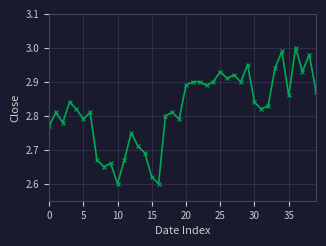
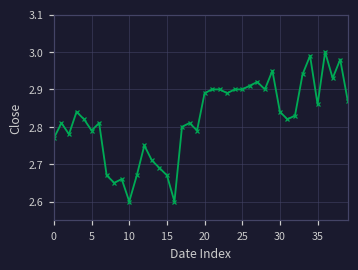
  {
    "0": 2.77,
    "5": 2.79,
    "10": 2.60,
-   "15": 2.62,
+   "15": 2.67,
    "20": 2.89,
-   "25": 2.93,
+   "25": 2.90,
    "30": 2.84,
    "35": 2.86
  }
